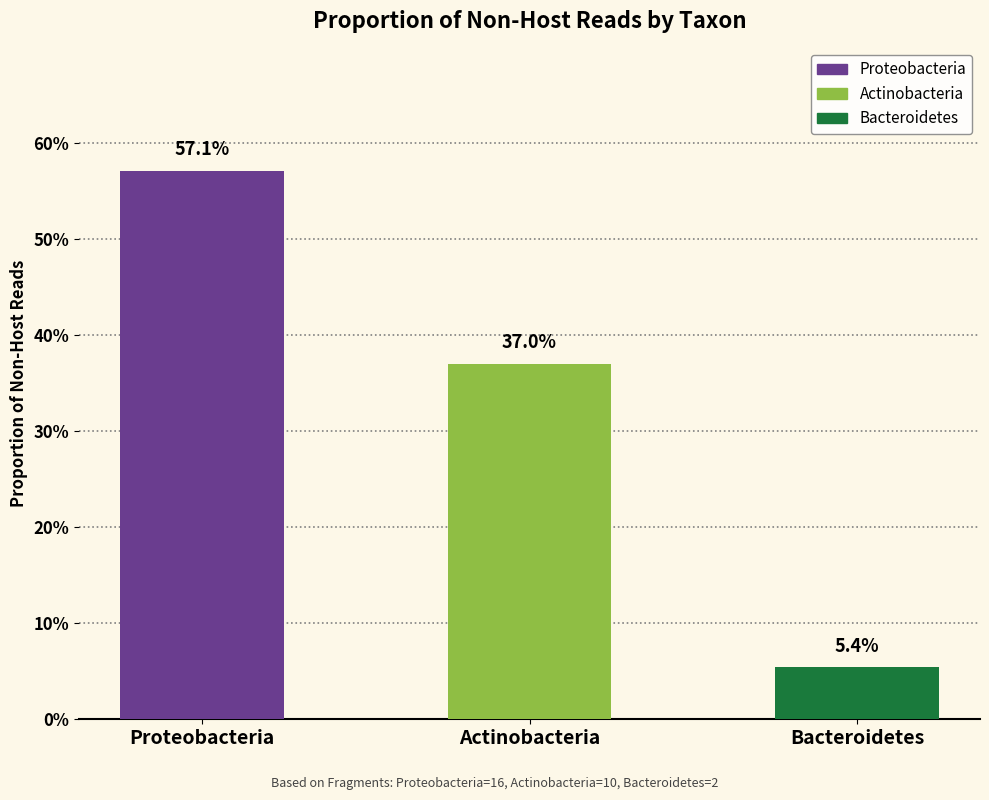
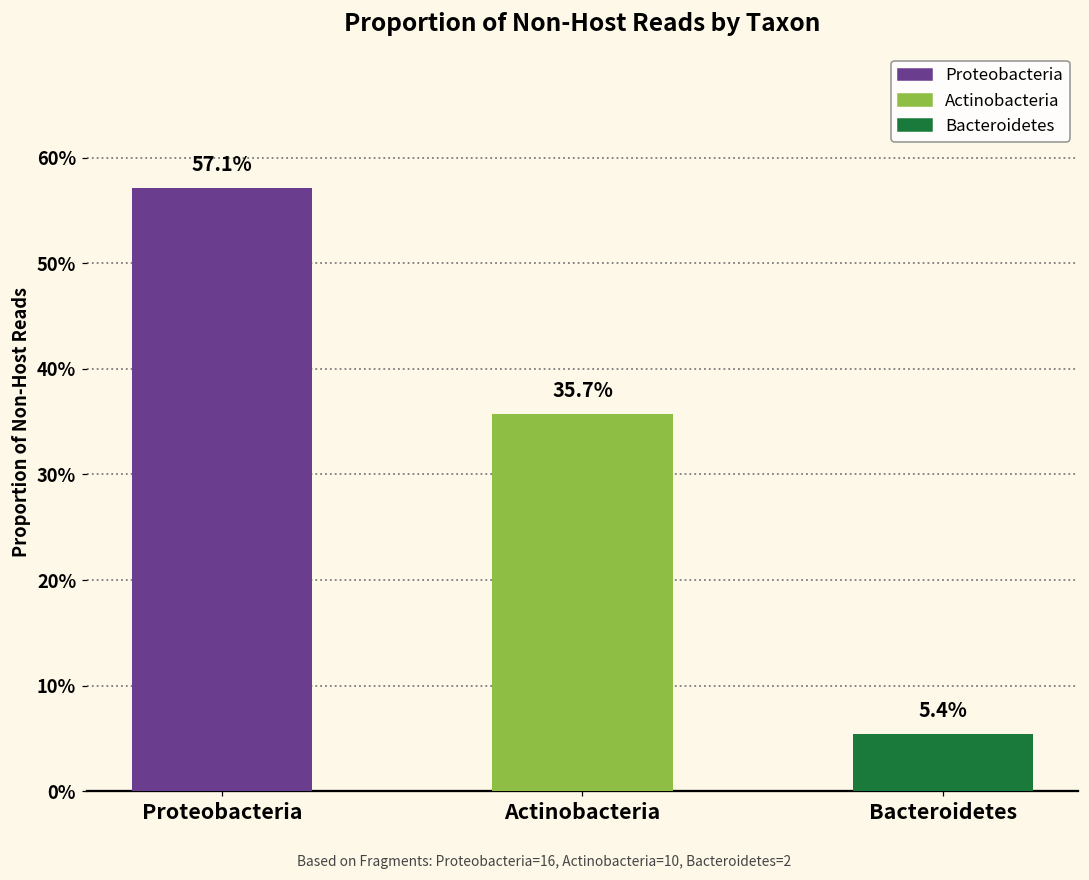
  {
    "Proteobacteria": "57.1%",
-   "Actinobacteria": "37.0%",
+   "Actinobacteria": "35.7%",
    "Bacteroidetes": "5.4%"
  }
